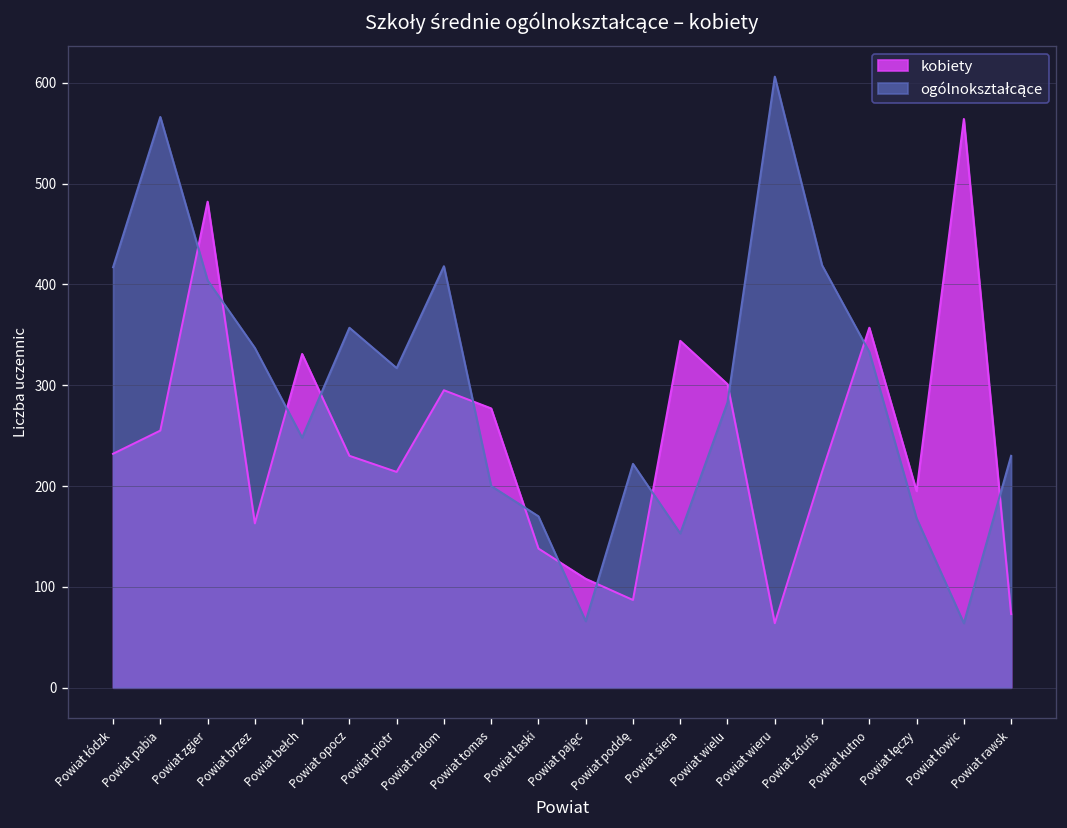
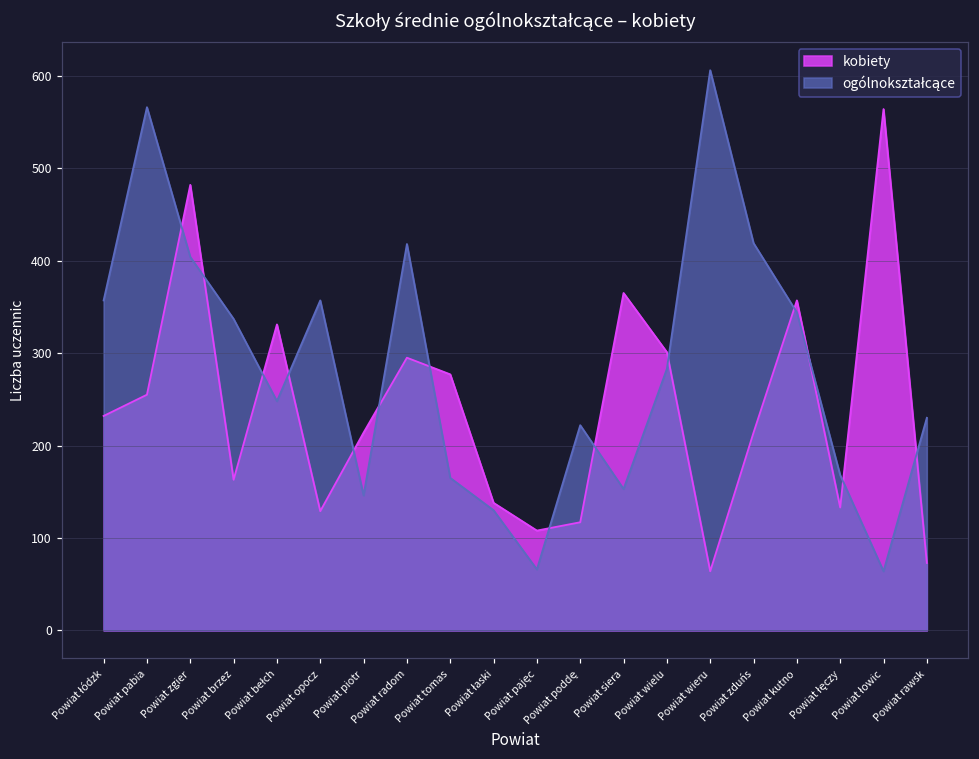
  {
    "kobiety": {
      "Powiat łódzk": 230,
      "Powiat pabia": 260,
      "Powiat zgier": 480,
      "Powiat brzez": 160,
      "Powiat bełch": 330,
-     "Powiat opocz": 230,
+     "Powiat opocz": 130,
      "Powiat piotr": 210,
      "Powiat radom": 300,
      "Powiat tomas": 280,
      "Powiat łaski": 140,
      "Powiat pajęc": 110,
-     "Powiat poddę": 90,
-     "Powiat siera": 340,
+     "Powiat poddę": 120,
+     "Powiat siera": 370,
      "Powiat wielu": 300,
      "Powiat wieru": 60,
      "Powiat zduńs": 210,
      "Powiat kutno": 360,
-     "Powiat łęczy": 200,
+     "Powiat łęczy": 130,
      "Powiat łowic": 560,
      "Powiat rawsk": 70
    },
    "ogólnokształcące": {
-     "Powiat łódzk": 420,
+     "Powiat łódzk": 360,
      "Powiat pabia": 570,
      "Powiat zgier": 400,
      "Powiat brzez": 340,
      "Powiat bełch": 250,
      "Powiat opocz": 360,
-     "Powiat piotr": 320,
+     "Powiat piotr": 150,
      "Powiat radom": 420,
-     "Powiat tomas": 200,
-     "Powiat łaski": 170,
+     "Powiat tomas": 170,
+     "Powiat łaski": 130,
      "Powiat pajęc": 70,
      "Powiat poddę": 220,
      "Powiat siera": 150,
      "Powiat wielu": 280,
      "Powiat wieru": 610,
      "Powiat zduńs": 420,
-     "Powiat kutno": 330,
+     "Powiat kutno": 340,
      "Powiat łęczy": 170,
      "Powiat łowic": 60,
      "Powiat rawsk": 230
    }
  }
